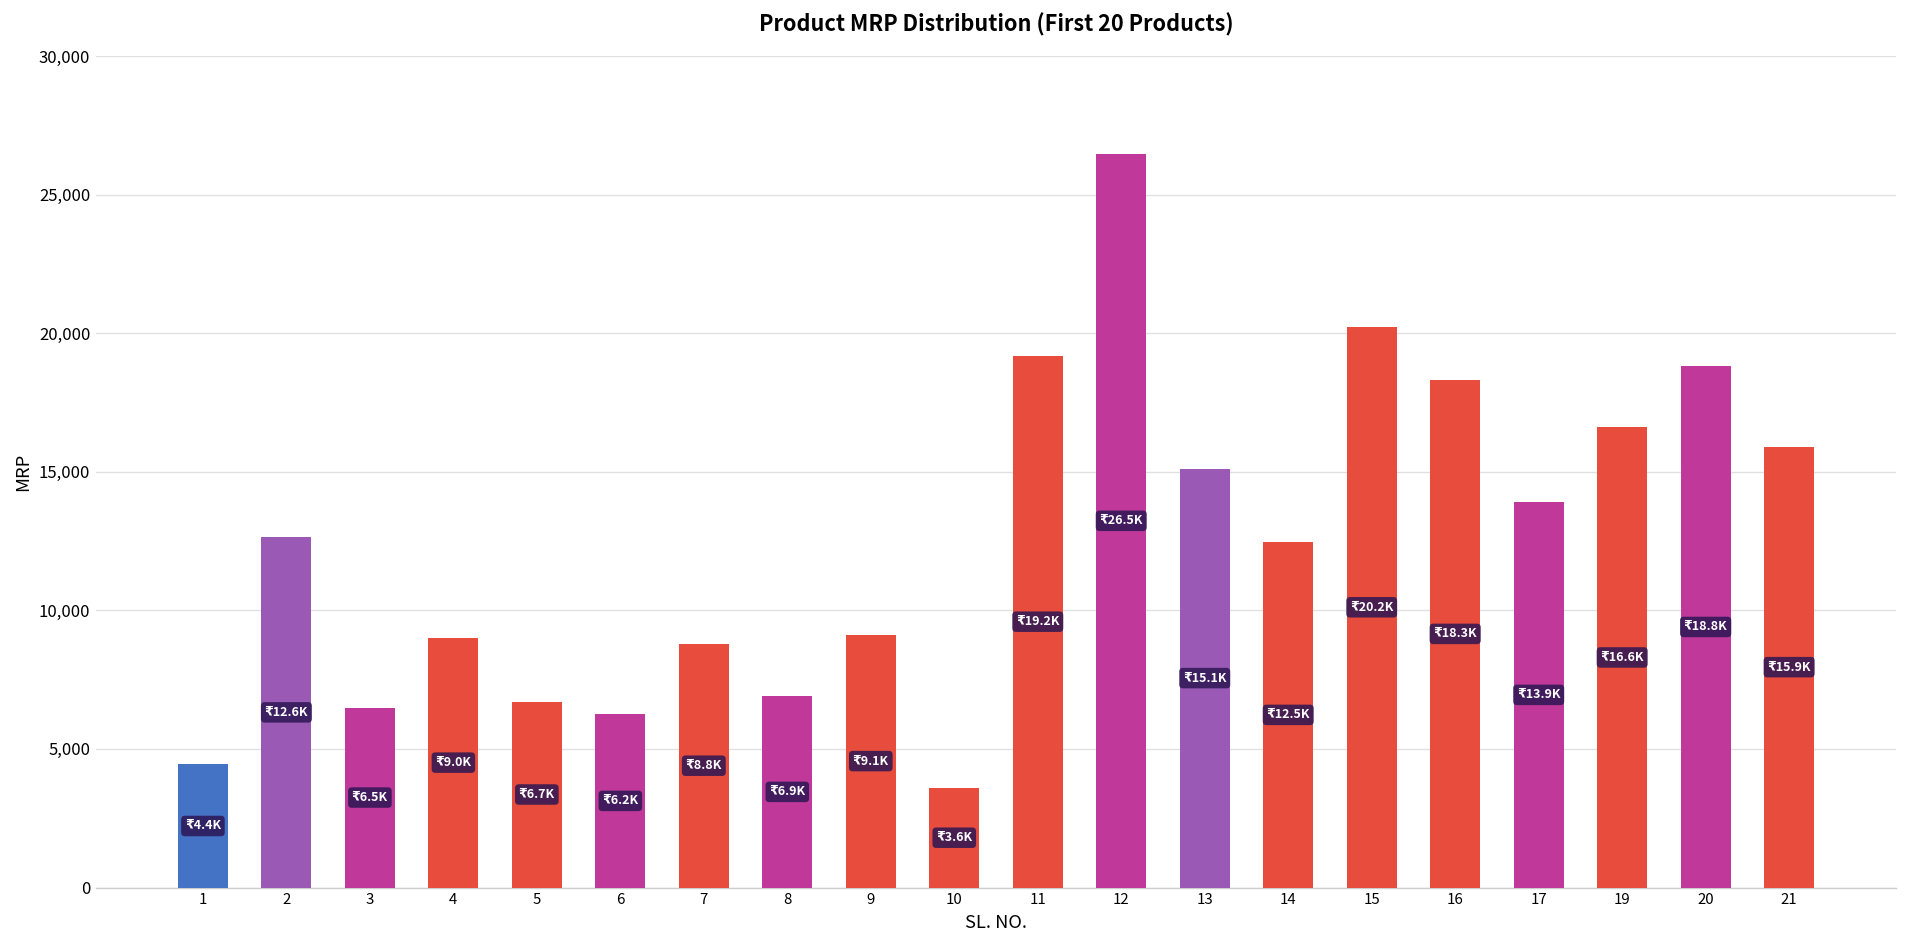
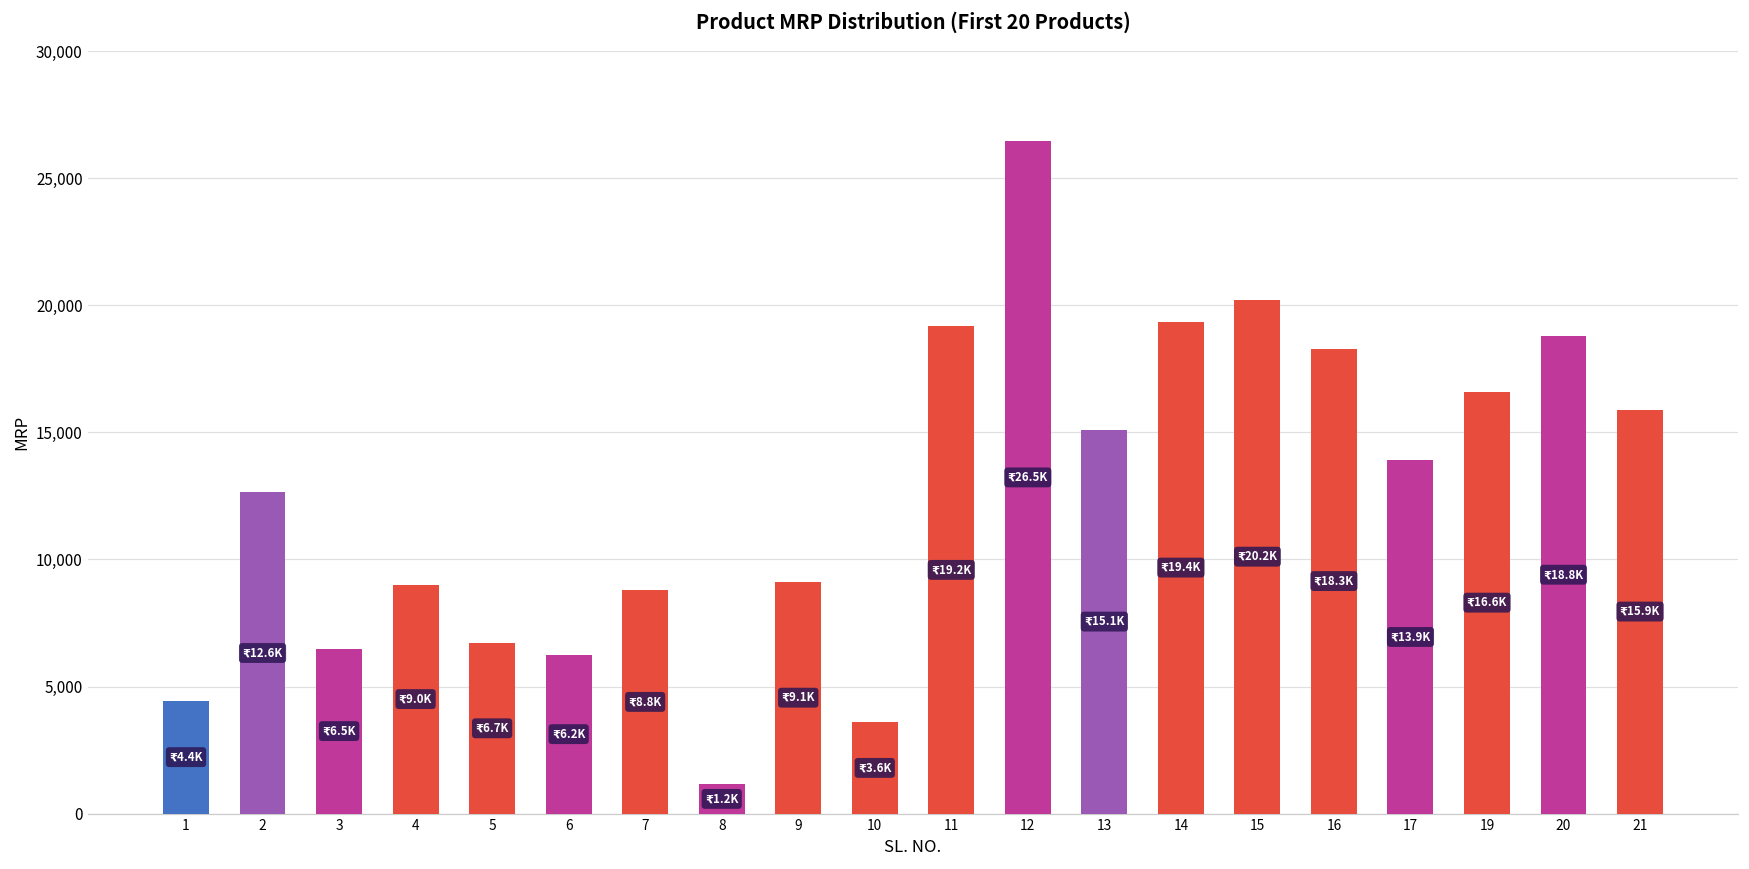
  {
-   "8": "6.9K",
-   "14": "12.5K"
+   "8": "1.2K",
+   "14": "19.4K"
  }
